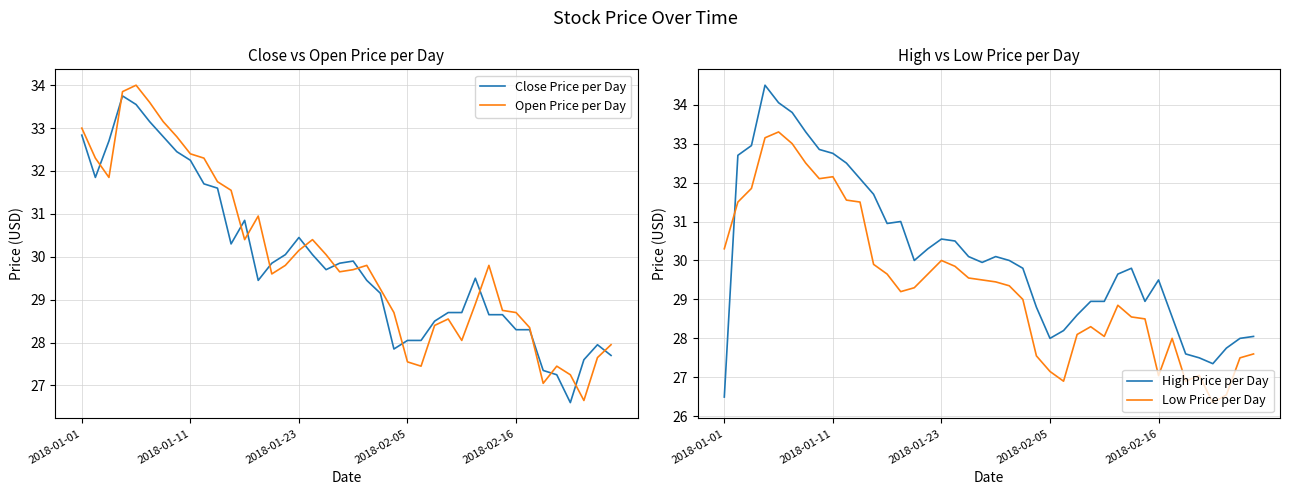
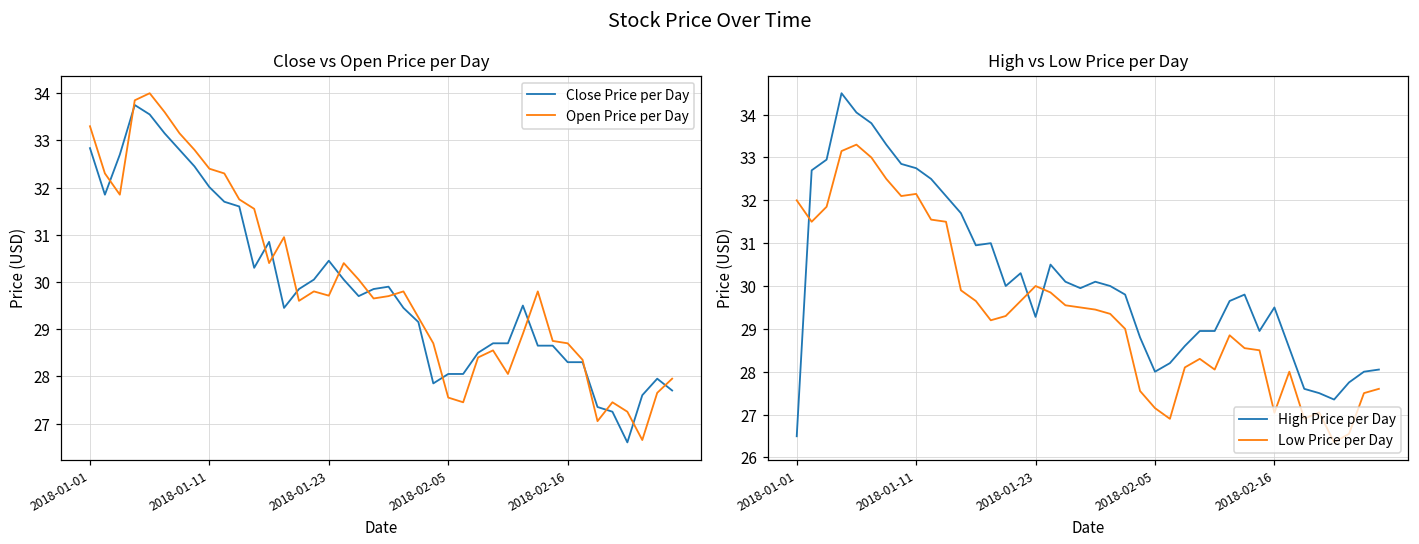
  {
    "Close vs Open Price per Day": {
      "Close Price per Day": {
        "2018-01-01": 32.8,
-       "2018-01-11": 32.3,
+       "2018-01-11": 32.0,
        "2018-01-23": 30.5,
        "2018-02-05": 28.0,
        "2018-02-16": 28.3
      },
      "Open Price per Day": {
-       "2018-01-01": 33.0,
+       "2018-01-01": 33.3,
        "2018-01-11": 32.4,
-       "2018-01-23": 30.2,
+       "2018-01-23": 29.7,
        "2018-02-05": 27.5,
        "2018-02-16": 28.7
      }
    },
    "High vs Low Price per Day": {
      "High Price per Day": {
        "2018-01-01": 26.5,
        "2018-01-11": 32.8,
-       "2018-01-23": 30.5,
+       "2018-01-23": 29.3,
        "2018-02-05": 28.0,
        "2018-02-16": 29.5
      },
      "Low Price per Day": {
-       "2018-01-01": 30.3,
+       "2018-01-01": 32.0,
        "2018-01-11": 32.2,
        "2018-01-23": 30.0,
        "2018-02-05": 27.2
      }
    }
  }
